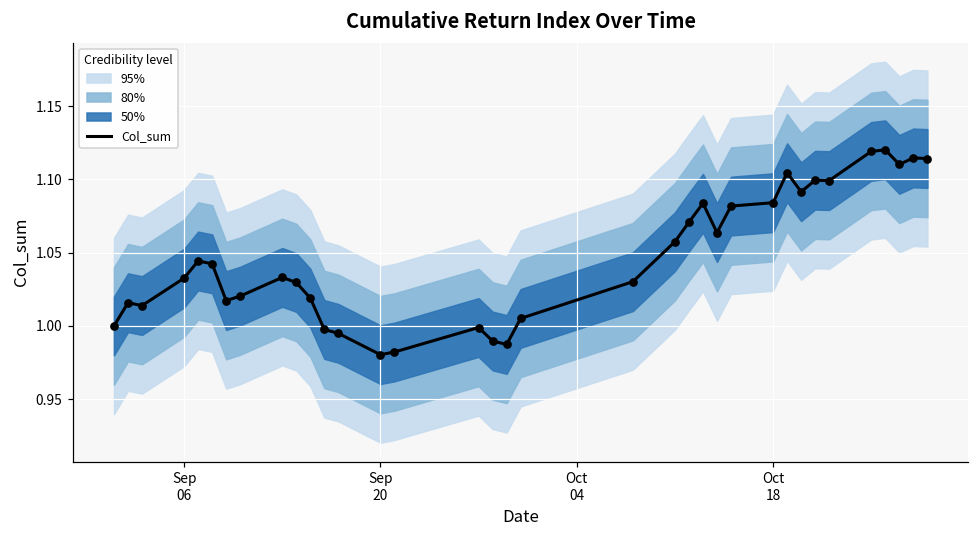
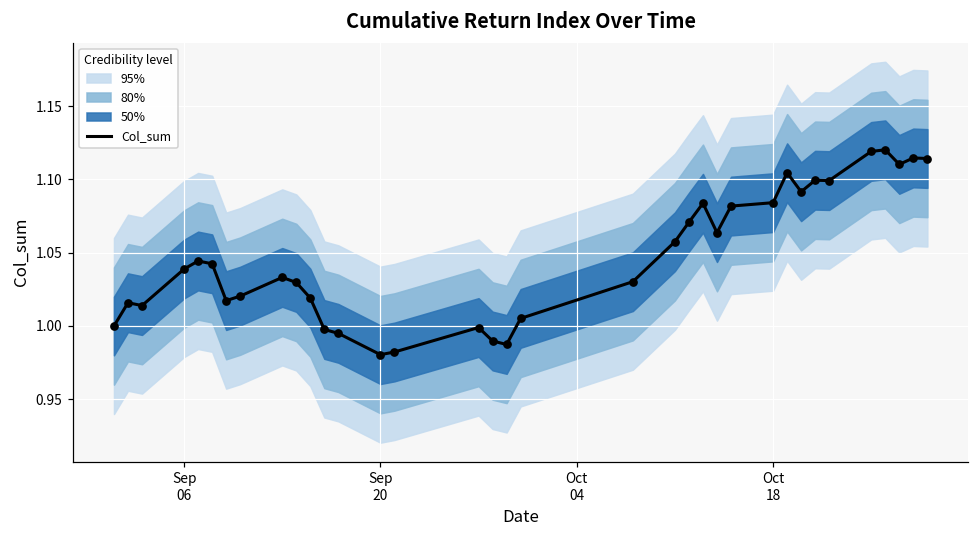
  {
    "Col_sum": {
-     "Sep 06": 1.033,
+     "Sep 06": 1.039,
      "Sep 20": 0.980,
      "Oct 18": 1.084
    }
  }
